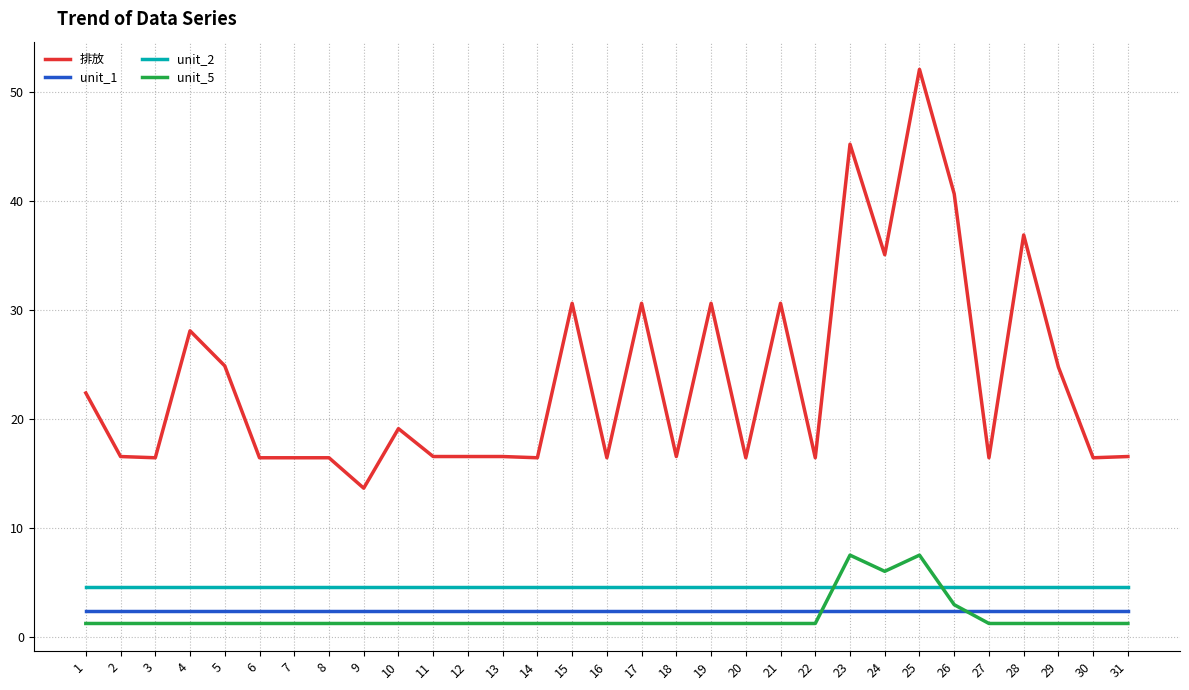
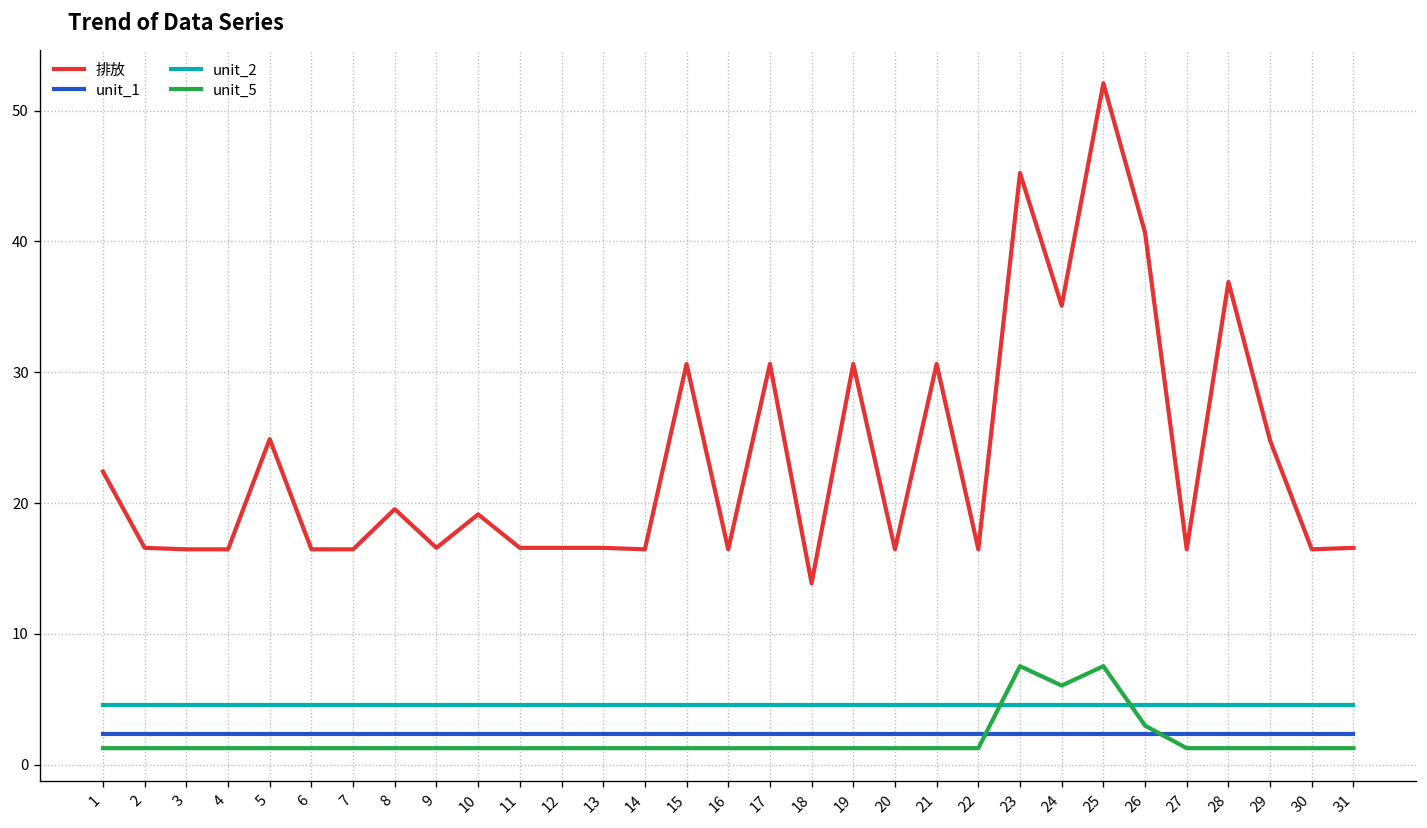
  {
    "排放": {
      "1": 22.4,
      "2": 16.6,
      "3": 16.5,
-     "4": 28.1,
+     "4": 16.5,
      "5": 24.9,
      "6": 16.5,
      "7": 16.5,
-     "8": 16.5,
-     "9": 13.7,
+     "8": 19.5,
+     "9": 16.6,
      "10": 19.1,
      "11": 16.6,
      "12": 16.6,
      "13": 16.6,
      "14": 16.5,
      "15": 30.6,
      "16": 16.5,
      "17": 30.6,
-     "18": 16.6,
+     "18": 13.9,
      "19": 30.6,
      "20": 16.5,
      "21": 30.6,
      "22": 16.5,
      "23": 45.2,
      "24": 35.1,
      "25": 52.1,
      "26": 40.7,
      "27": 16.5,
      "28": 36.9,
      "29": 24.8,
      "30": 16.5,
      "31": 16.6
    },
    "unit_1": {
      "1": 2.4,
      "2": 2.4,
      "3": 2.4,
      "4": 2.4,
      "5": 2.4,
      "6": 2.4,
      "7": 2.4,
      "8": 2.4,
      "9": 2.4,
      "10": 2.4,
      "11": 2.4,
      "12": 2.4,
      "13": 2.4,
      "14": 2.4,
      "15": 2.4,
      "16": 2.4,
      "17": 2.4,
      "18": 2.4,
      "19": 2.4,
      "20": 2.4,
      "21": 2.4,
      "22": 2.4,
      "23": 2.4,
      "24": 2.4,
      "25": 2.4,
      "26": 2.4,
      "27": 2.4,
      "28": 2.4,
      "29": 2.4,
      "30": 2.4,
      "31": 2.4
    },
    "unit_2": {
      "1": 4.6,
      "2": 4.6,
      "3": 4.6,
      "4": 4.6,
      "5": 4.6,
      "6": 4.6,
      "7": 4.6,
      "8": 4.6,
      "9": 4.6,
      "10": 4.6,
      "11": 4.6,
      "12": 4.6,
      "13": 4.6,
      "14": 4.6,
      "15": 4.6,
      "16": 4.6,
      "17": 4.6,
      "18": 4.6,
      "19": 4.6,
      "20": 4.6,
      "21": 4.6,
      "22": 4.6,
      "23": 4.6,
      "24": 4.6,
      "25": 4.6,
      "26": 4.6,
      "27": 4.6,
      "28": 4.6,
      "29": 4.6,
      "30": 4.6,
      "31": 4.6
    },
    "unit_5": {
      "1": 1.3,
      "2": 1.3,
      "3": 1.3,
      "4": 1.3,
      "5": 1.3,
      "6": 1.3,
      "7": 1.3,
      "8": 1.3,
      "9": 1.3,
      "10": 1.3,
      "11": 1.3,
      "12": 1.3,
      "13": 1.3,
      "14": 1.3,
      "15": 1.3,
      "16": 1.3,
      "17": 1.3,
      "18": 1.3,
      "19": 1.3,
      "20": 1.3,
      "21": 1.3,
      "22": 1.3,
      "23": 7.5,
      "24": 6.0,
      "25": 7.5,
      "26": 3.0,
      "27": 1.3,
      "28": 1.3,
      "29": 1.3,
      "30": 1.3,
      "31": 1.3
    }
  }
